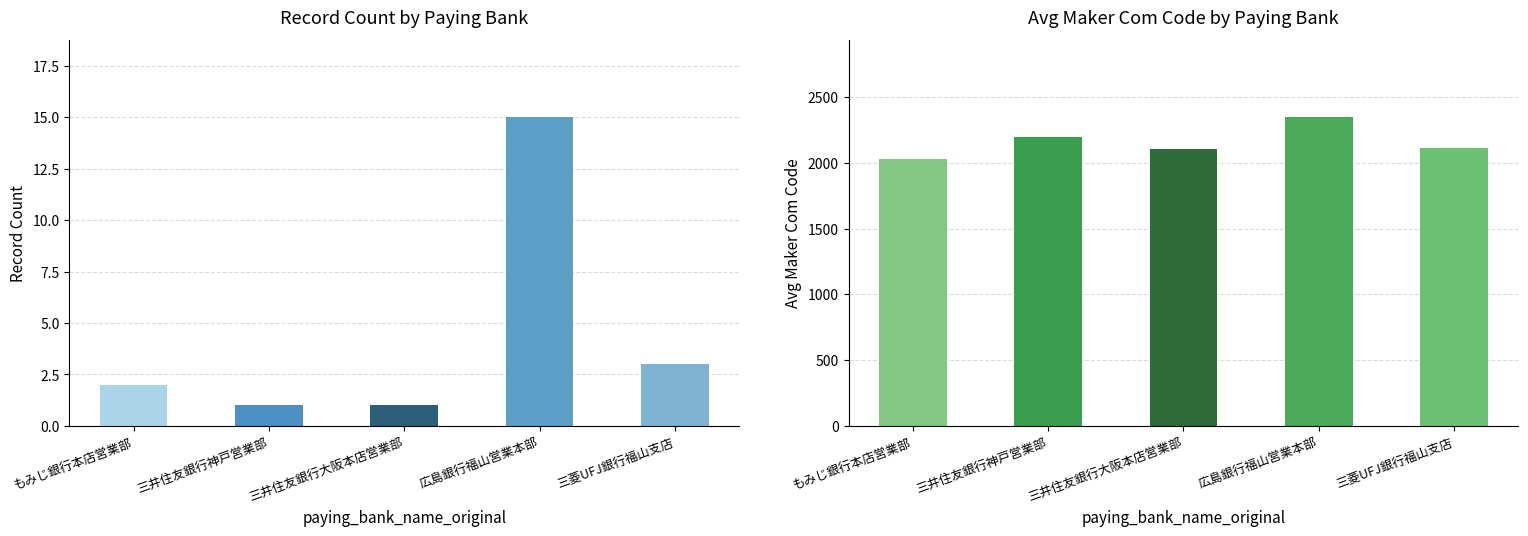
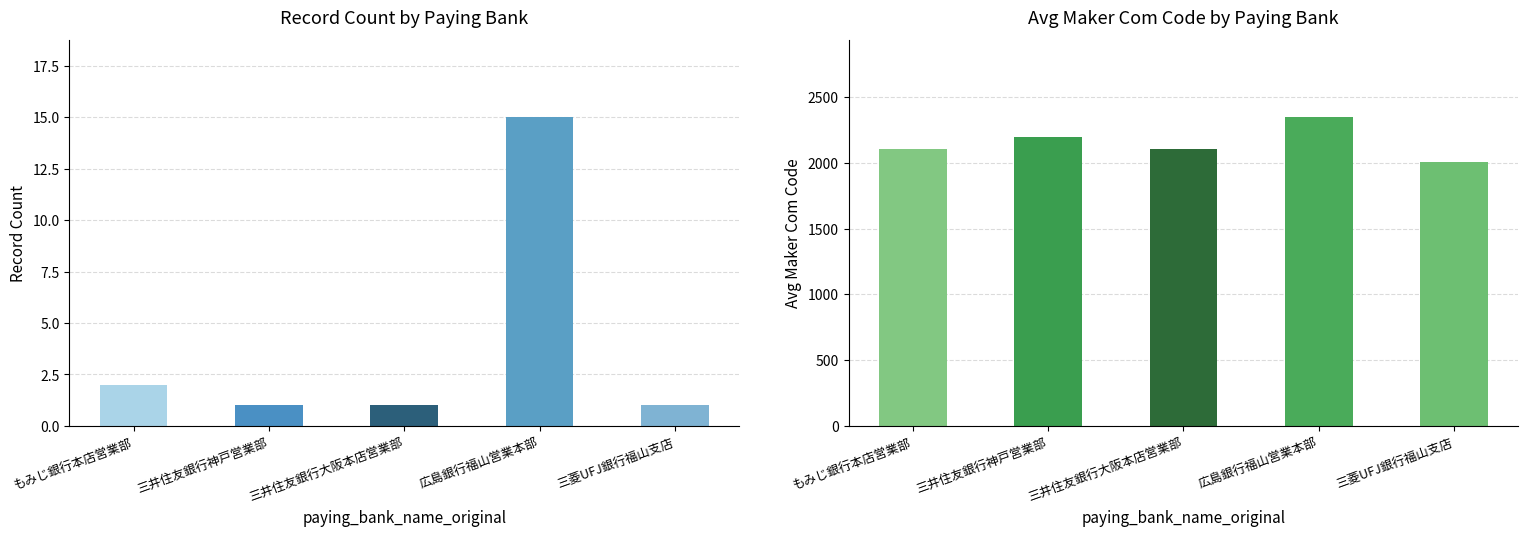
  {
    "Record Count by Paying Bank": {
      "もみじ銀行本店営業部": 2,
      "三井住友銀行神戸営業部": 1,
      "三井住友銀行大阪本店営業部": 1,
      "広島銀行福山営業本部": 15,
-     "三菱UFJ銀行福山支店": 3
+     "三菱UFJ銀行福山支店": 1
    },
    "Avg Maker Com Code by Paying Bank": {
-     "もみじ銀行本店営業部": 2030,
+     "もみじ銀行本店営業部": 2100,
      "三井住友銀行神戸営業部": 2200,
      "三井住友銀行大阪本店営業部": 2110,
      "広島銀行福山営業本部": 2350,
-     "三菱UFJ銀行福山支店": 2110
+     "三菱UFJ銀行福山支店": 2010
    }
  }
